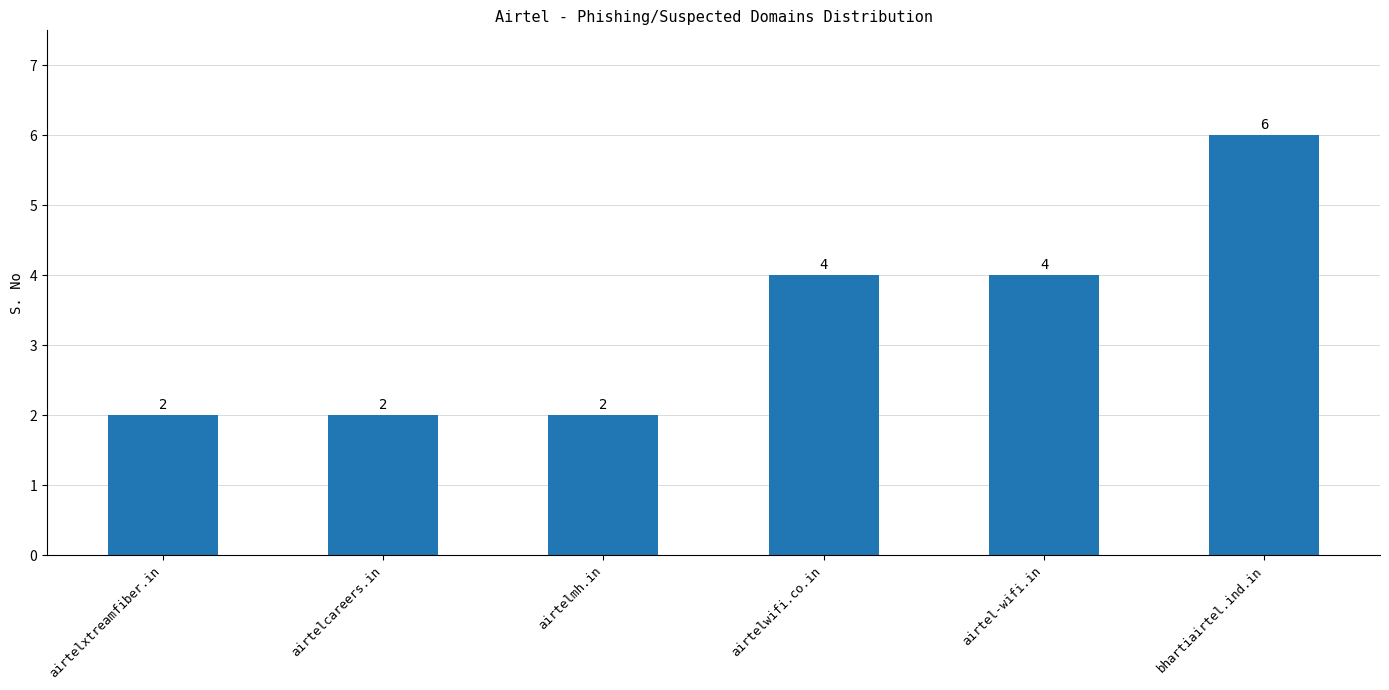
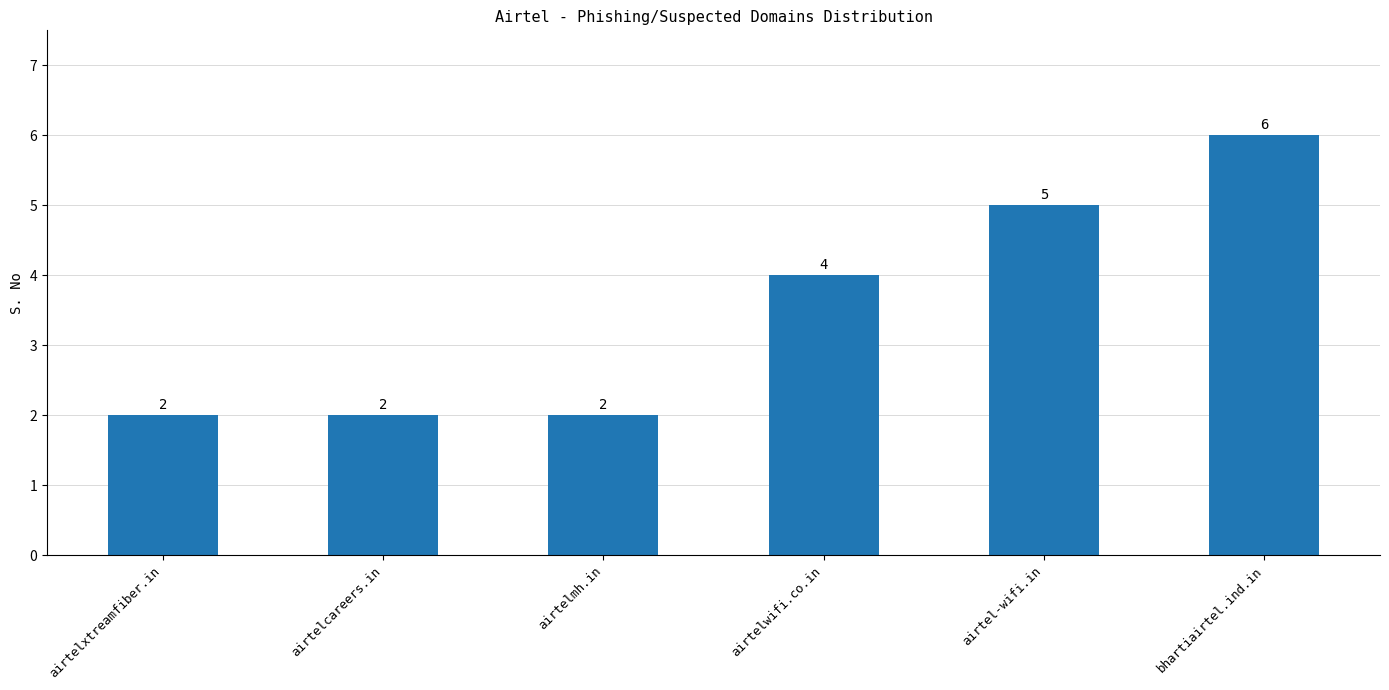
  {
    "airtelxtreamfiber.in": 2,
    "airtelcareers.in": 2,
    "airtelmh.in": 2,
    "airtelwifi.co.in": 4,
-   "airtel-wifi.in": 4,
+   "airtel-wifi.in": 5,
    "bhartiairtel.ind.in": 6
  }
